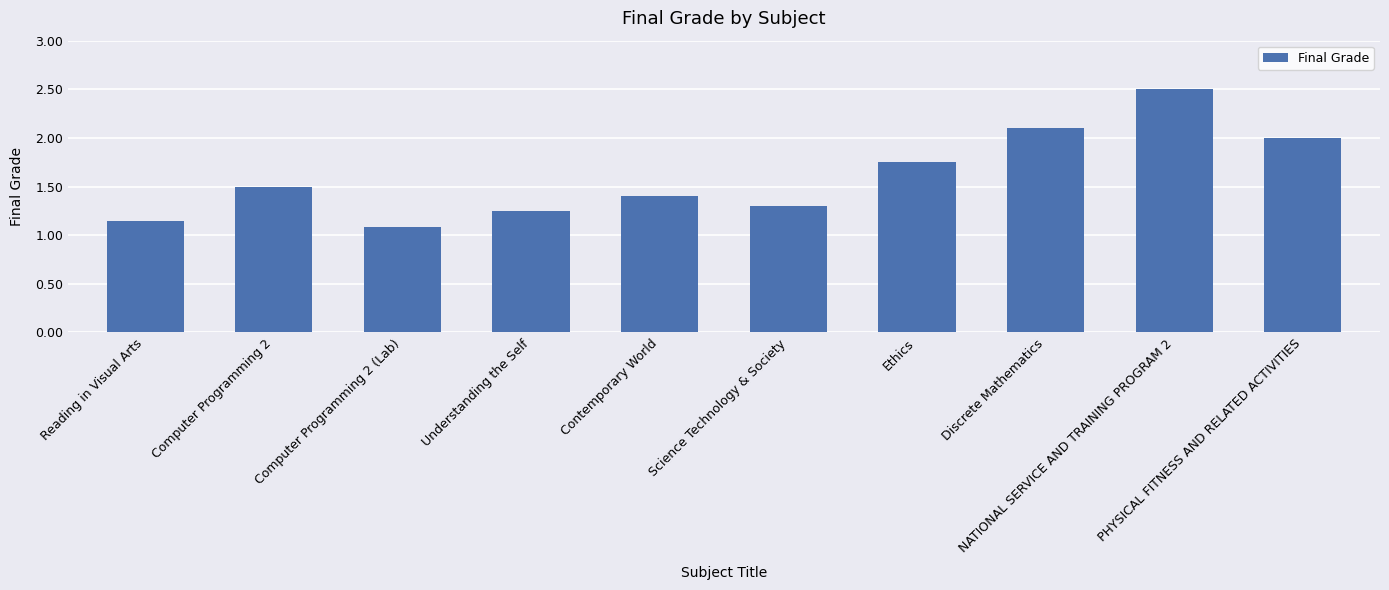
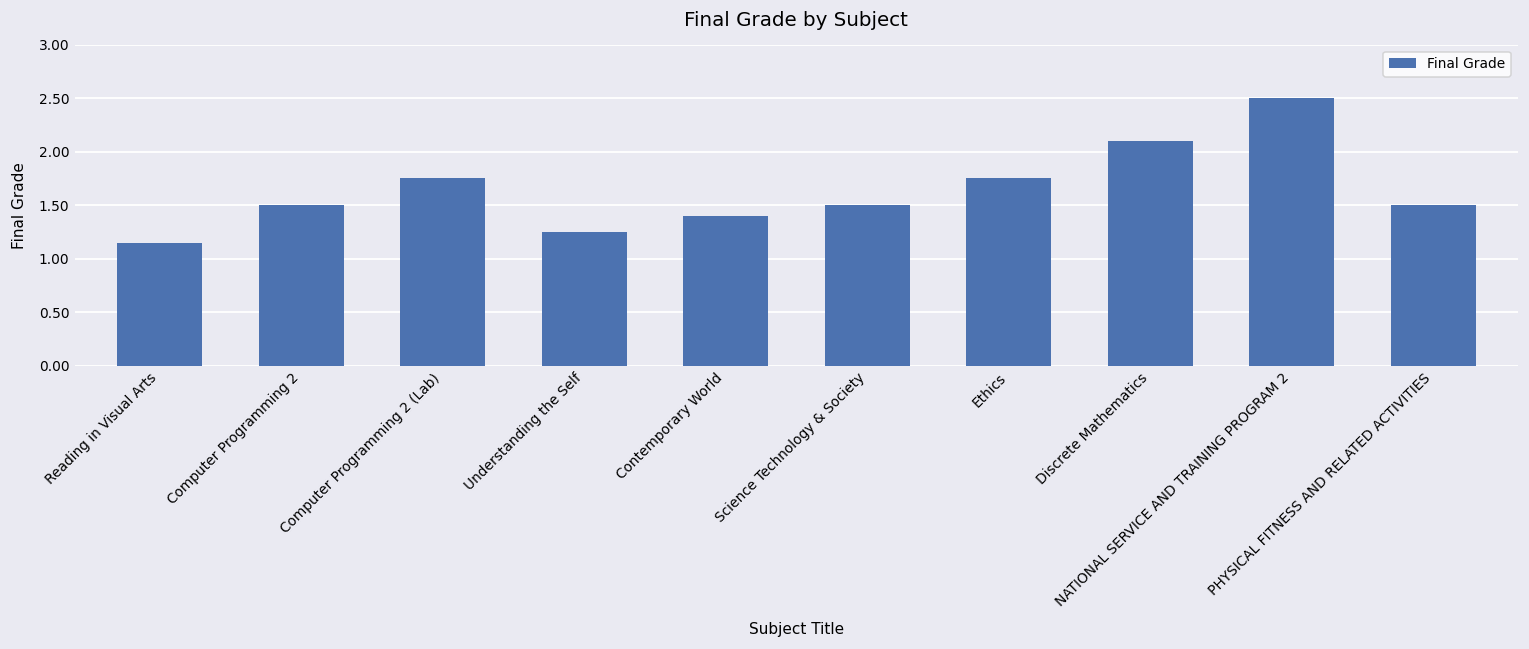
  {
    "Reading in Visual Arts": 1.2,
    "Computer Programming 2": 1.5,
-   "Computer Programming 2 (Lab)": 1.1,
+   "Computer Programming 2 (Lab)": 1.8,
    "Understanding the Self": 1.3,
    "Contemporary World": 1.4,
-   "Science Technology & Society": 1.3,
+   "Science Technology & Society": 1.5,
    "Ethics": 1.8,
    "Discrete Mathematics": 2.1,
    "NATIONAL SERVICE AND TRAINING PROGRAM 2": 2.5,
-   "PHYSICAL FITNESS AND RELATED ACTIVITIES": 2.0
+   "PHYSICAL FITNESS AND RELATED ACTIVITIES": 1.5
  }
